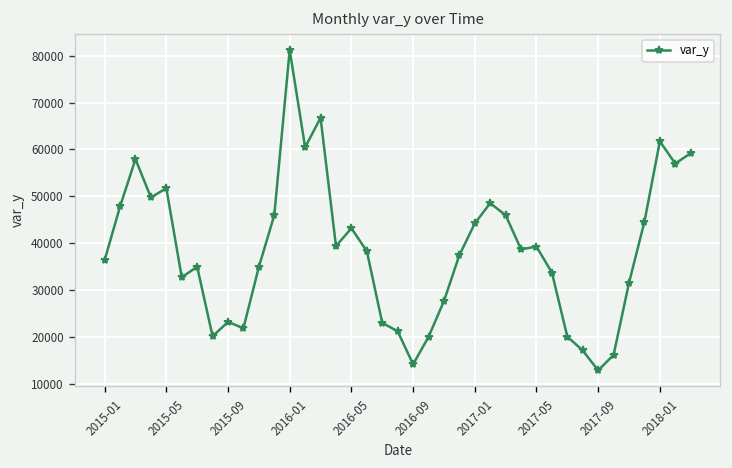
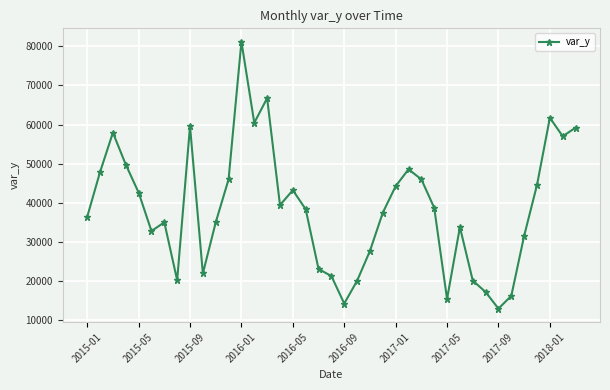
  {
    "2015-01": 36000,
-   "2015-05": 52000,
-   "2015-09": 23000,
+   "2015-05": 43000,
+   "2015-09": 60000,
    "2016-01": 81000,
    "2016-05": 43000,
    "2016-09": 14000,
    "2017-01": 44000,
-   "2017-05": 39000,
+   "2017-05": 15000,
    "2017-09": 13000,
    "2018-01": 62000
  }
